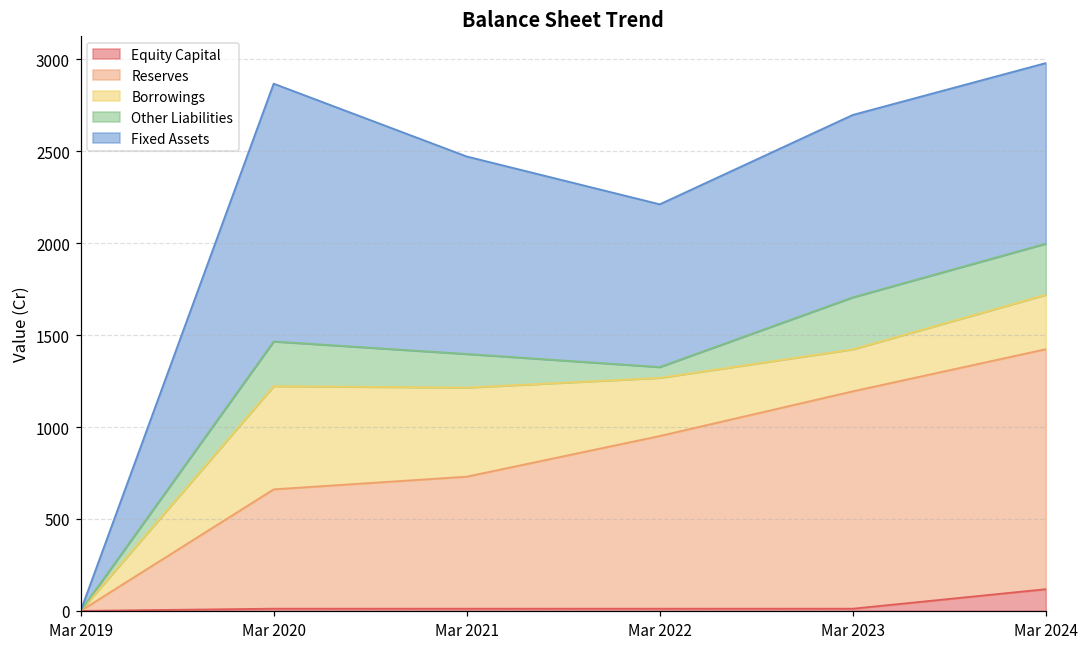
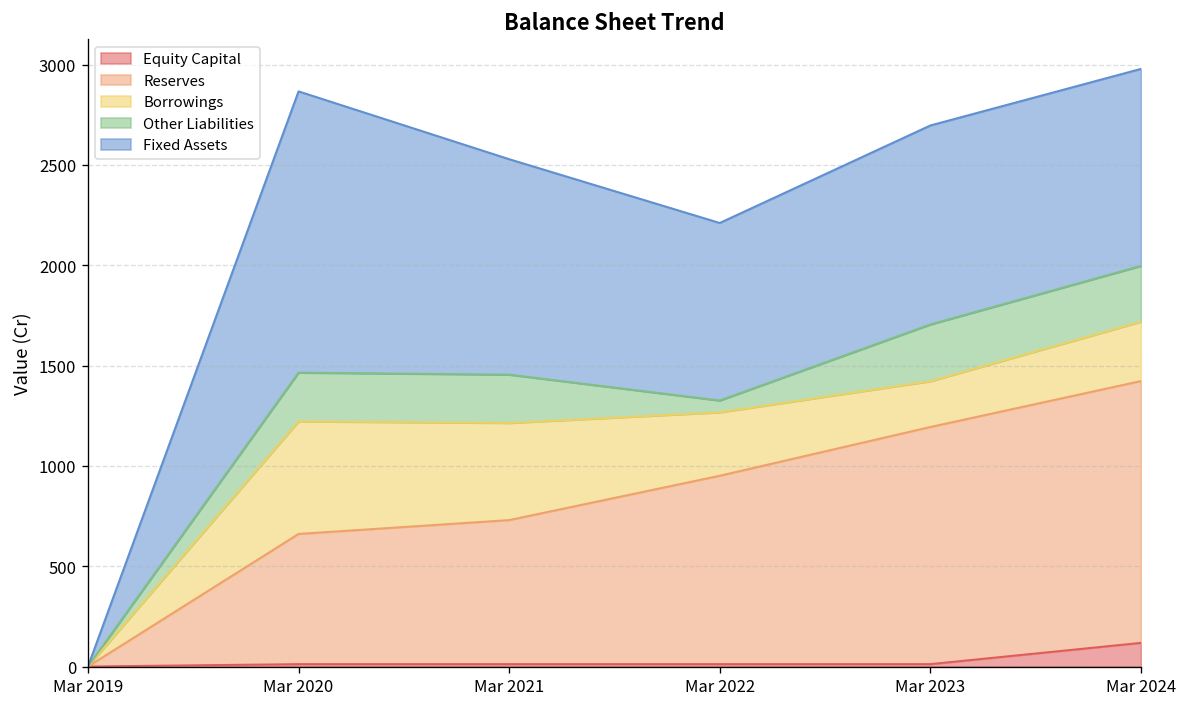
  {
    "Equity Capital": {
      "Mar 2020": 10,
      "Mar 2021": 10,
      "Mar 2022": 10,
      "Mar 2023": 10,
      "Mar 2024": 120
    },
    "Other Liabilities": {
      "Mar 2020": 240,
-     "Mar 2021": 180,
+     "Mar 2021": 240,
      "Mar 2022": 60,
      "Mar 2023": 280,
      "Mar 2024": 280
    },
    "Fixed Assets": {
      "Mar 2020": 1400,
      "Mar 2021": 1070,
      "Mar 2022": 890,
      "Mar 2023": 990,
      "Mar 2024": 980
    }
  }
